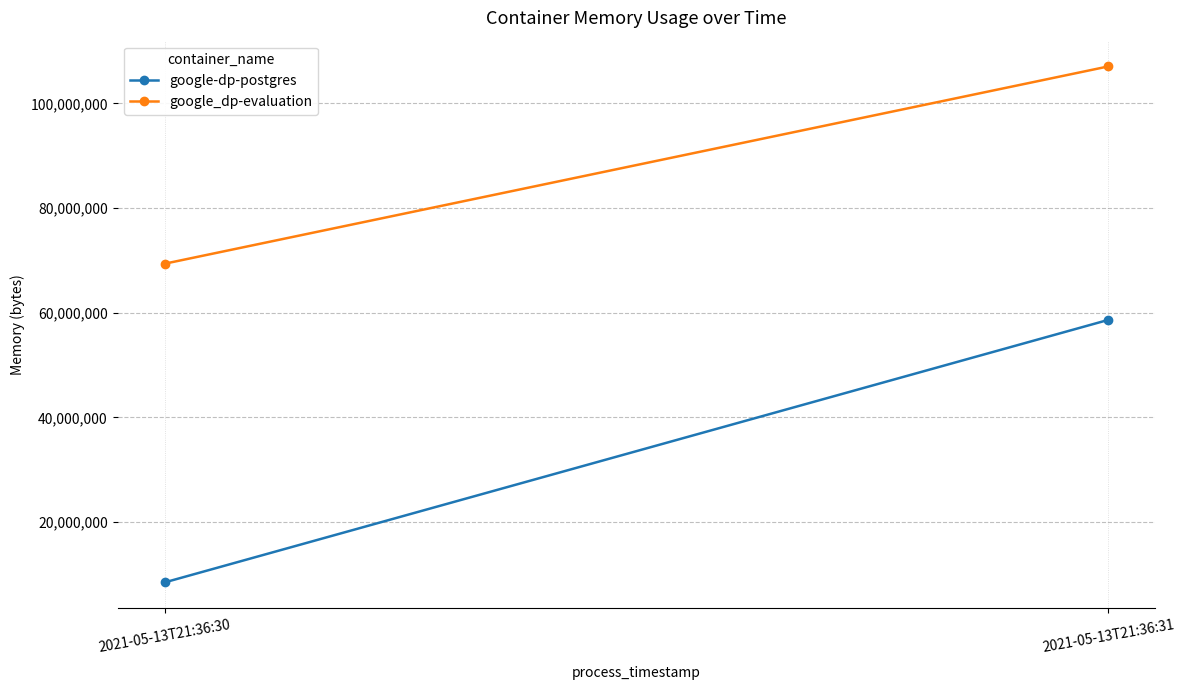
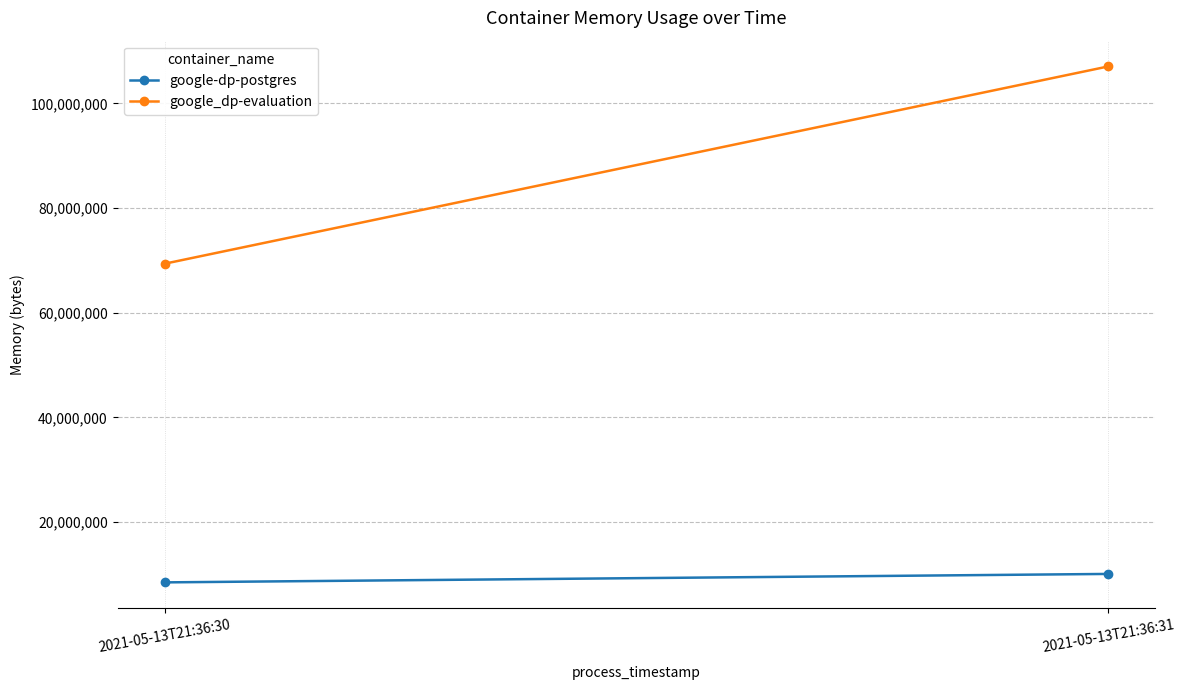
  {
    "google-dp-postgres": {
      "2021-05-13T21:36:30": "8,000,000",
-     "2021-05-13T21:36:31": "59,000,000"
+     "2021-05-13T21:36:31": "10,000,000"
    },
    "google_dp-evaluation": {
      "2021-05-13T21:36:30": "69,000,000",
      "2021-05-13T21:36:31": "107,000,000"
    }
  }
